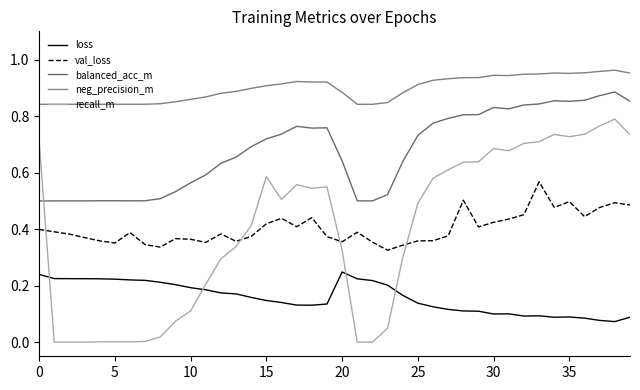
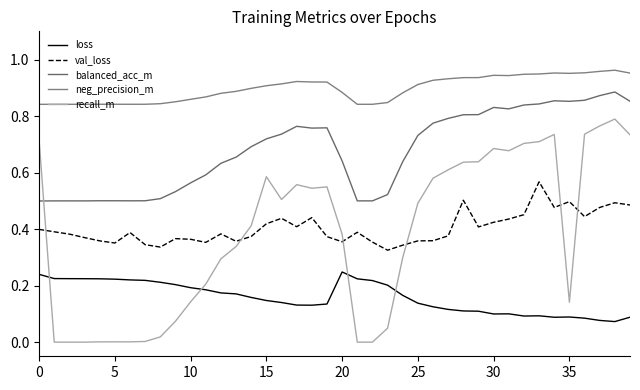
  {
    "recall_m": {
      "0": 0.72,
      "5": 0.00,
-     "10": 0.11,
+     "10": 0.14,
      "15": 0.59,
-     "20": 0.32,
+     "20": 0.38,
      "25": 0.49,
      "30": 0.69,
-     "35": 0.73
+     "35": 0.14
    }
  }
